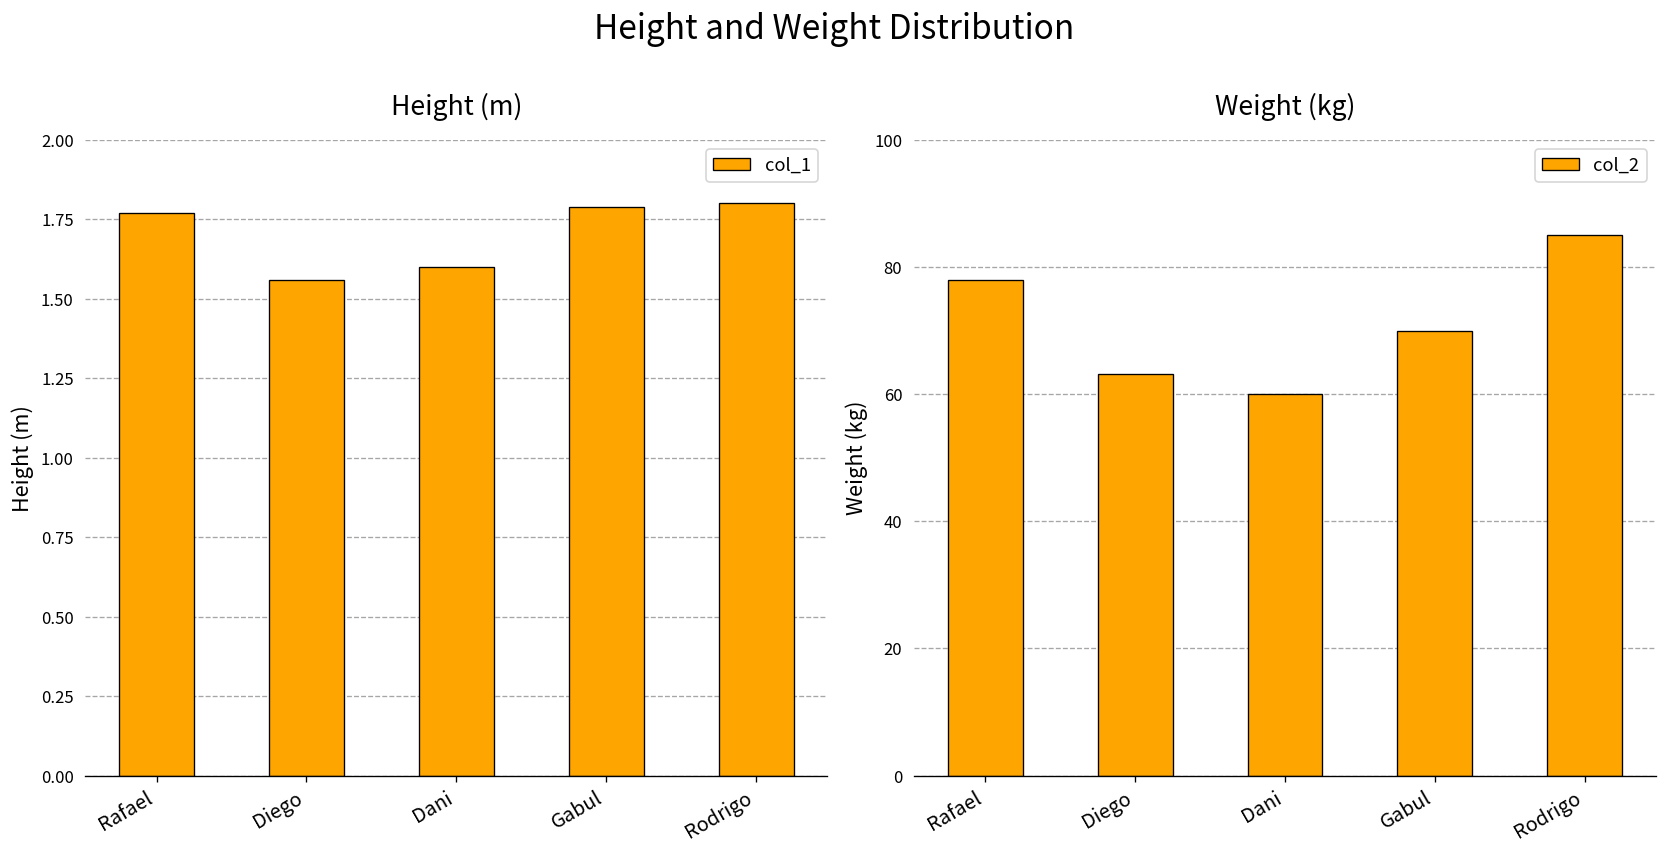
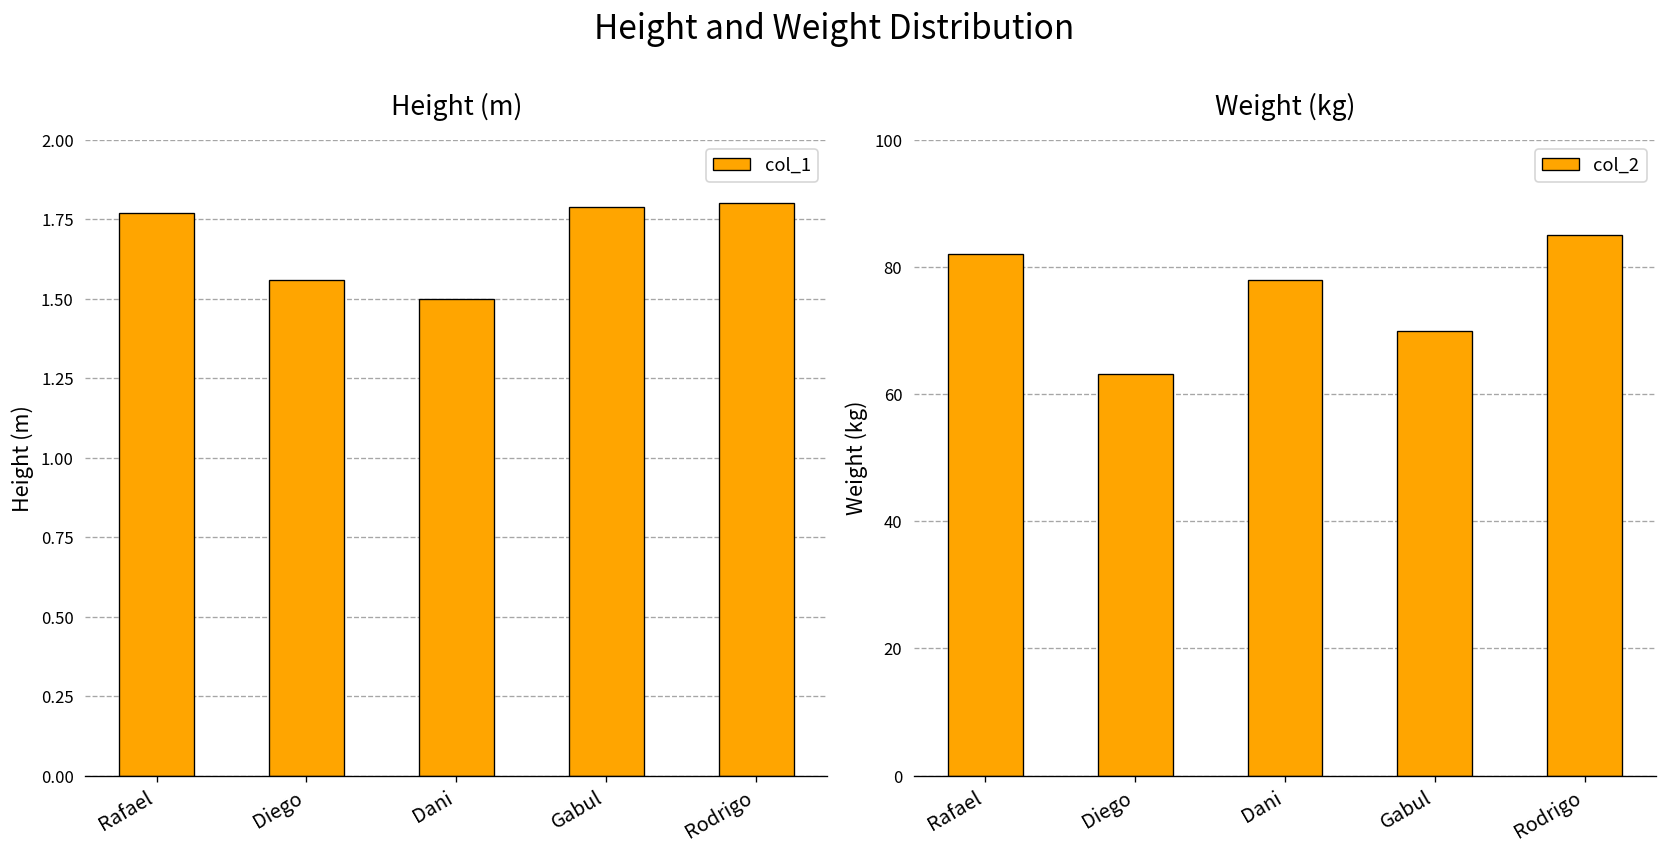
  {
    "Height (m)": {
      "Rafael": 1.77,
      "Diego": 1.56,
-     "Dani": 1.6,
+     "Dani": 1.5,
      "Gabul": 1.79,
      "Rodrigo": 1.8
    },
    "Weight (kg)": {
-     "Rafael": 78,
+     "Rafael": 82,
      "Diego": 63,
-     "Dani": 60,
+     "Dani": 78,
      "Gabul": 70,
      "Rodrigo": 85
    }
  }
